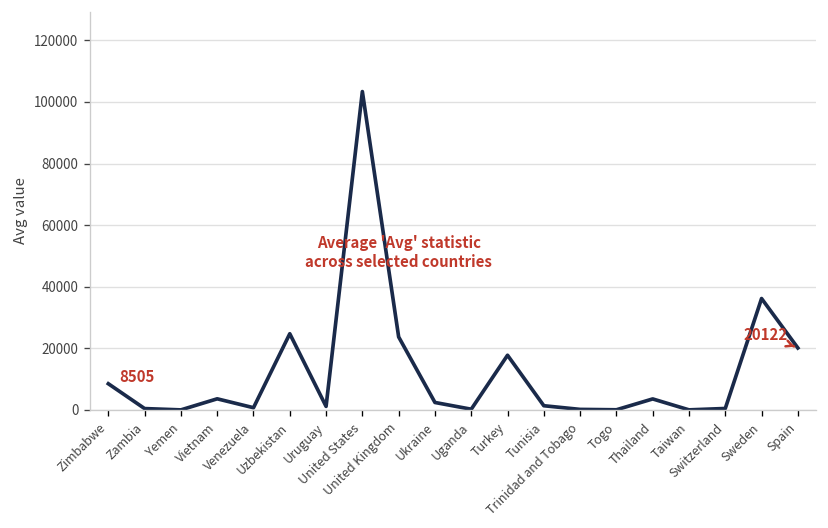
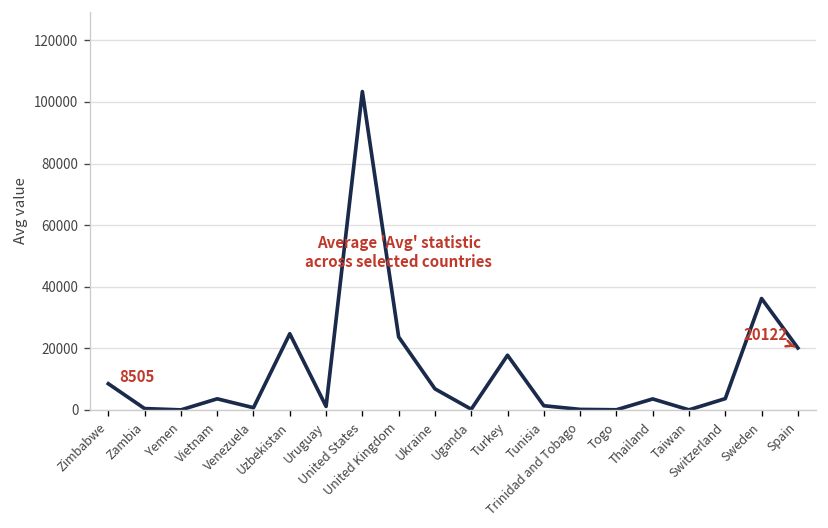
  {
    "Zambia": 0,
    "Yemen": 0,
    "Vietnam": 4000,
    "Venezuela": 1000,
    "Uzbekistan": 25000,
    "Uruguay": 1000,
    "United States": 103000,
    "United Kingdom": 24000,
-   "Ukraine": 2000,
+   "Ukraine": 7000,
    "Uganda": 0,
    "Turkey": 18000,
    "Tunisia": 1000,
    "Trinidad and Tobago": 0,
    "Togo": 0,
    "Thailand": 4000,
    "Taiwan": 0,
-   "Switzerland": 0,
+   "Switzerland": 4000,
    "Sweden": 36000
  }
